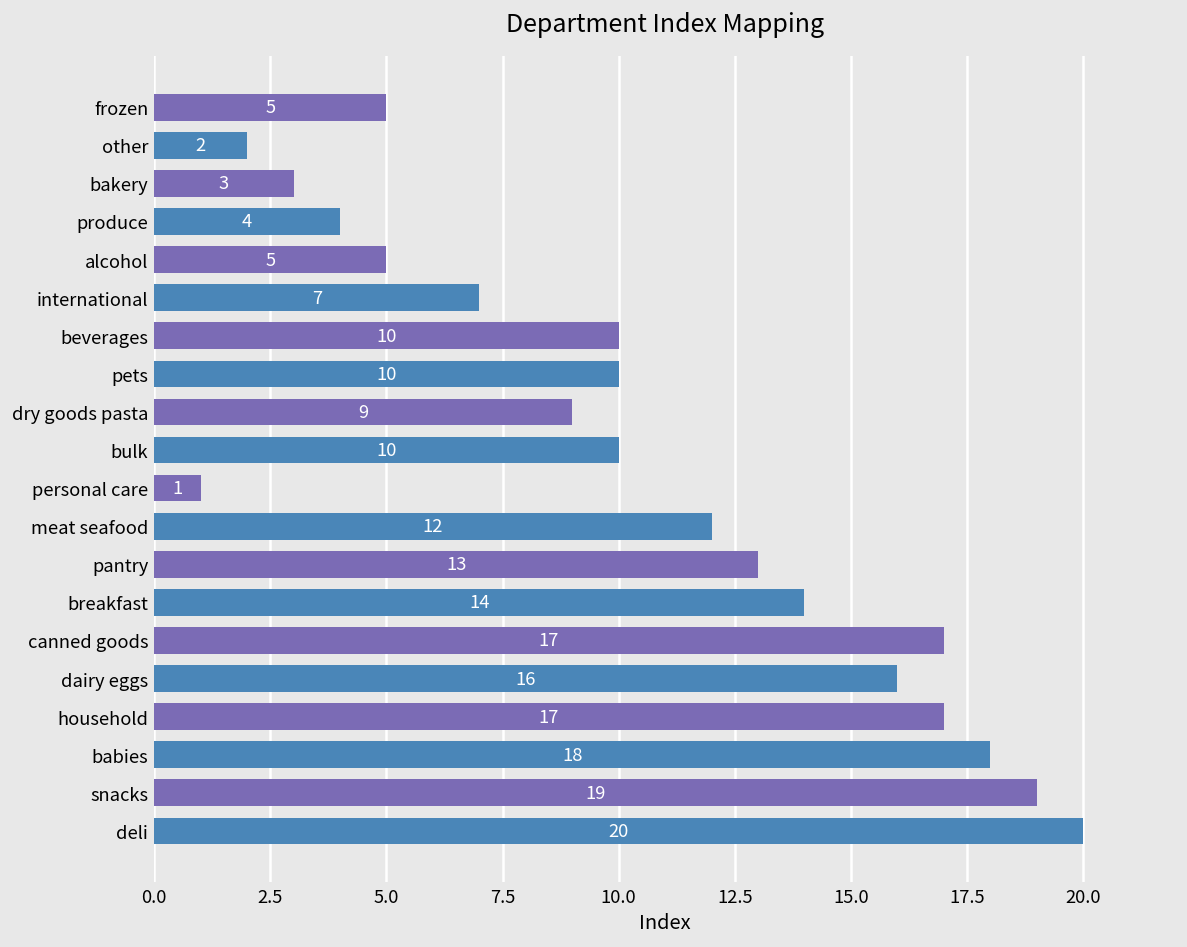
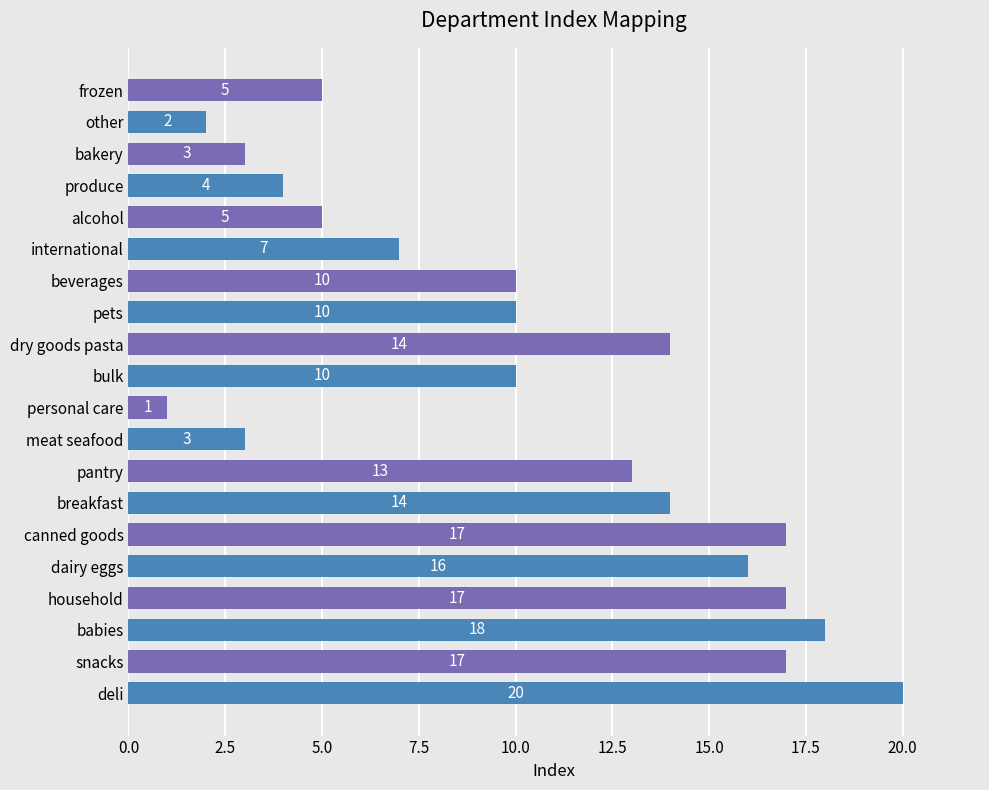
  {
    "frozen": 5,
    "other": 2,
    "bakery": 3,
    "produce": 4,
    "alcohol": 5,
    "international": 7,
    "beverages": 10,
    "pets": 10,
-   "dry goods pasta": 9,
+   "dry goods pasta": 14,
    "bulk": 10,
    "personal care": 1,
-   "meat seafood": 12,
+   "meat seafood": 3,
    "pantry": 13,
    "breakfast": 14,
    "canned goods": 17,
    "dairy eggs": 16,
    "household": 17,
    "babies": 18,
-   "snacks": 19,
+   "snacks": 17,
    "deli": 20
  }
